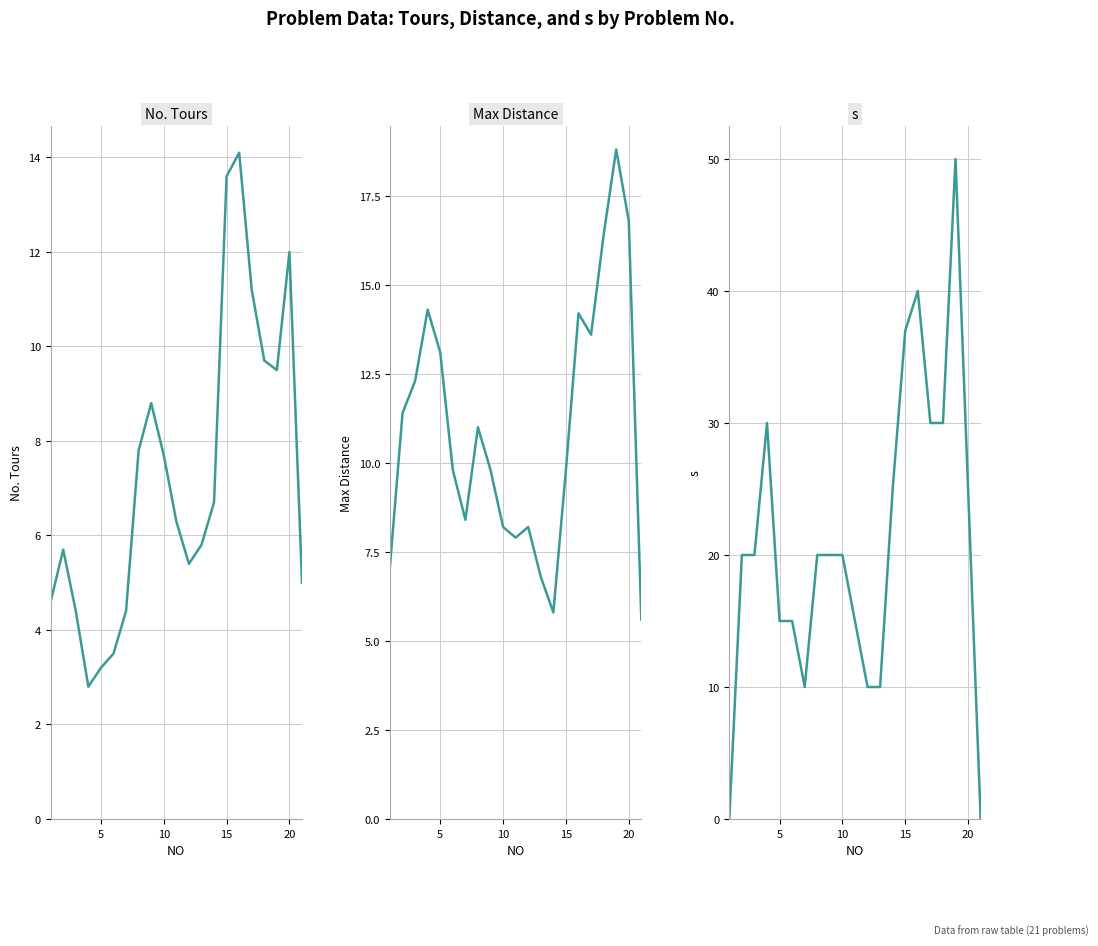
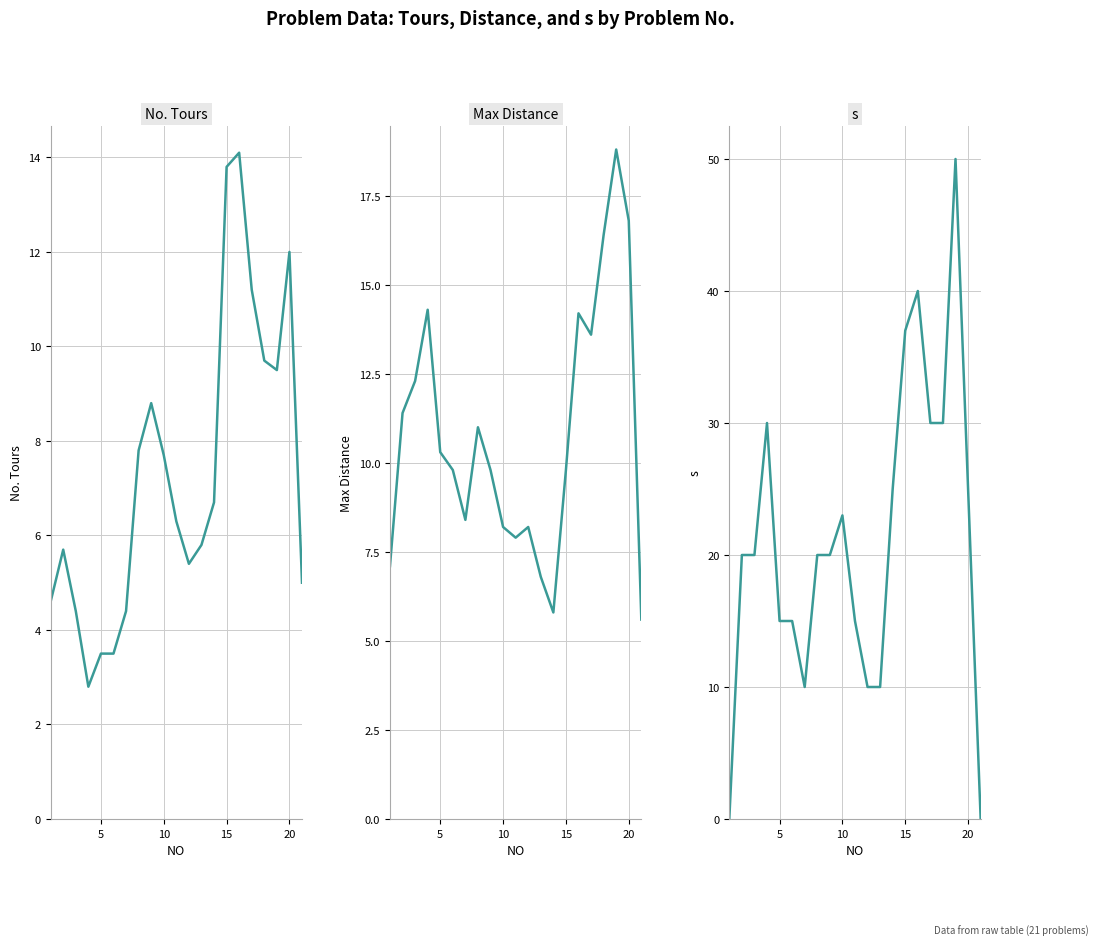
  {
    "No. Tours": {
-     "5": 3.2,
+     "5": 3.5,
      "10": 7.7,
-     "15": 13.6,
+     "15": 13.8,
      "20": 12.0
    },
    "Max Distance": {
-     "5": 13.1,
+     "5": 10.3,
      "10": 8.2,
      "15": 9.8,
      "20": 16.8
    },
    "s": {
      "5": 15,
-     "10": 20,
+     "10": 23,
      "15": 37,
      "20": 25
    }
  }
